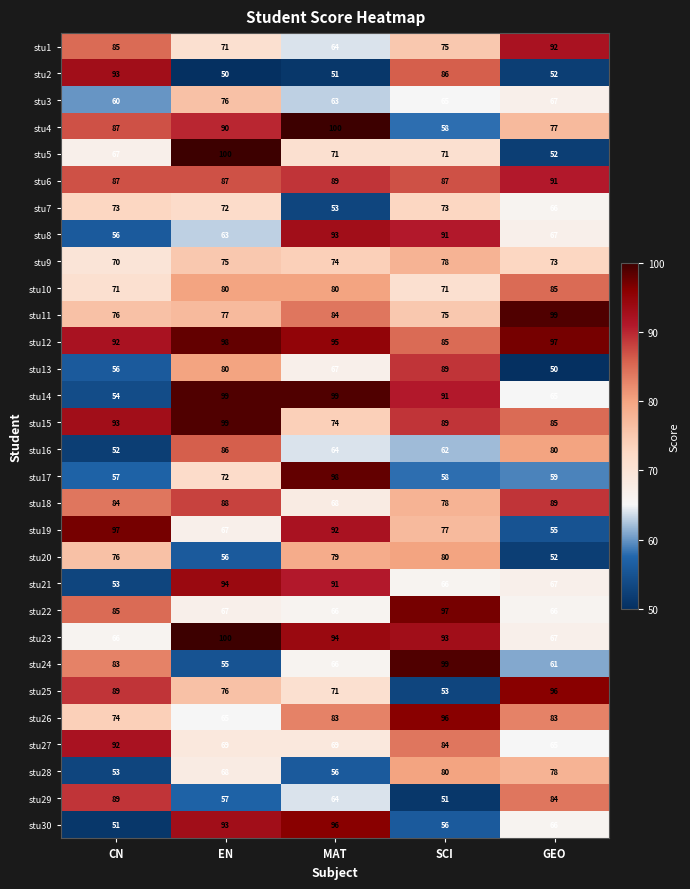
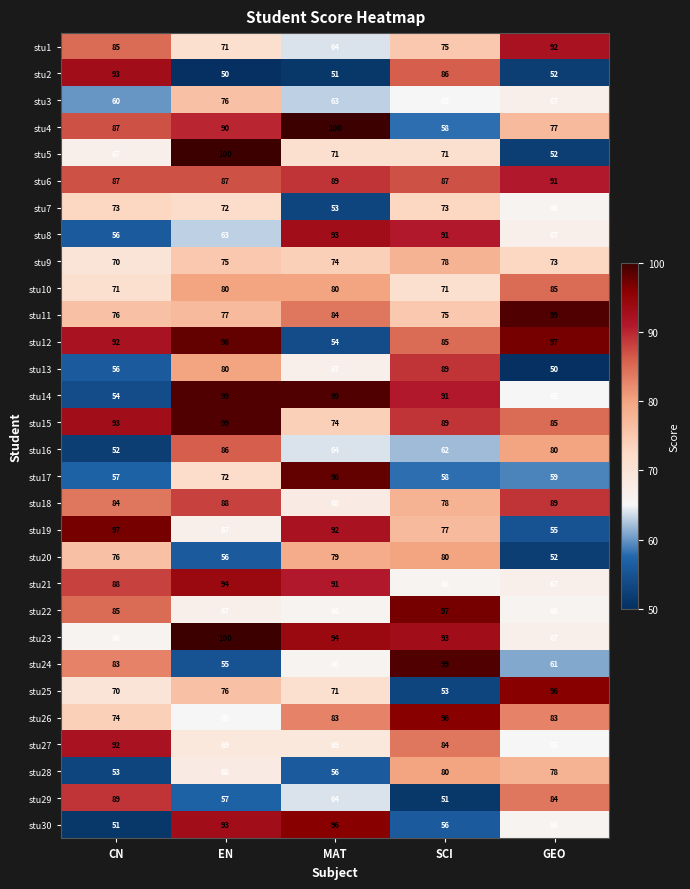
  {
    "stu1": {
      "CN": 85,
      "EN": 71,
      "SCI": 75,
      "GEO": 92
    },
    "stu2": {
      "CN": 93,
      "EN": 50,
      "MAT": 51,
      "SCI": 86,
      "GEO": 52
    },
    "stu3": {
      "CN": 60,
      "EN": 76,
      "MAT": 63
    },
    "stu4": {
      "CN": 87,
      "EN": 90,
      "MAT": 100,
      "SCI": 58,
      "GEO": 77
    },
    "stu5": {
      "EN": 100,
      "MAT": 71,
      "SCI": 71,
      "GEO": 52
    },
    "stu6": {
      "CN": 87,
      "EN": 87,
      "MAT": 89,
      "SCI": 87,
      "GEO": 91
    },
    "stu7": {
      "CN": 73,
      "EN": 72,
      "MAT": 53,
      "SCI": 73
    },
    "stu8": {
      "CN": 56,
      "EN": 63,
      "MAT": 93,
      "SCI": 91
    },
    "stu9": {
      "CN": 70,
      "EN": 75,
      "MAT": 74,
      "SCI": 78,
      "GEO": 73
    },
    "stu10": {
      "CN": 71,
      "EN": 80,
      "MAT": 80,
      "SCI": 71,
      "GEO": 85
    },
    "stu11": {
      "CN": 76,
      "EN": 77,
      "MAT": 84,
      "SCI": 75,
      "GEO": 99
    },
    "stu12": {
      "CN": 92,
      "EN": 98,
-     "MAT": 95,
+     "MAT": 54,
      "SCI": 85,
      "GEO": 97
    },
    "stu13": {
      "CN": 56,
      "EN": 80,
      "SCI": 89,
      "GEO": 50
    },
    "stu14": {
      "CN": 54,
      "EN": 99,
      "MAT": 99,
      "SCI": 91
    },
    "stu15": {
      "CN": 93,
      "EN": 99,
      "MAT": 74,
      "SCI": 89,
      "GEO": 85
    },
    "stu16": {
      "CN": 52,
      "EN": 86,
      "SCI": 62,
      "GEO": 80
    },
    "stu17": {
      "CN": 57,
      "EN": 72,
      "MAT": 98,
      "SCI": 58,
      "GEO": 59
    },
    "stu18": {
      "CN": 84,
      "EN": 88,
      "SCI": 78,
      "GEO": 89
    },
    "stu19": {
      "CN": 97,
      "MAT": 92,
      "SCI": 77,
      "GEO": 55
    },
    "stu20": {
      "CN": 76,
      "EN": 56,
      "MAT": 79,
      "SCI": 80,
      "GEO": 52
    },
    "stu21": {
-     "CN": 53,
+     "CN": 88,
      "EN": 94,
      "MAT": 91
    },
    "stu22": {
      "CN": 85,
      "SCI": 97
    },
    "stu23": {
      "EN": 100,
      "MAT": 94,
      "SCI": 93
    },
    "stu24": {
      "CN": 83,
      "EN": 55,
      "SCI": 99,
      "GEO": 61
    },
    "stu25": {
-     "CN": 89,
+     "CN": 70,
      "EN": 76,
      "MAT": 71,
      "SCI": 53,
      "GEO": 96
    },
    "stu26": {
      "CN": 74,
      "MAT": 83,
      "SCI": 96,
      "GEO": 83
    },
    "stu27": {
      "CN": 92,
      "SCI": 84
    },
    "stu28": {
      "CN": 53,
      "MAT": 56,
      "SCI": 80,
      "GEO": 78
    },
    "stu29": {
      "CN": 89,
      "EN": 57,
      "SCI": 51,
      "GEO": 84
    },
    "stu30": {
      "CN": 51,
      "EN": 93,
      "MAT": 96,
      "SCI": 56
    }
  }
